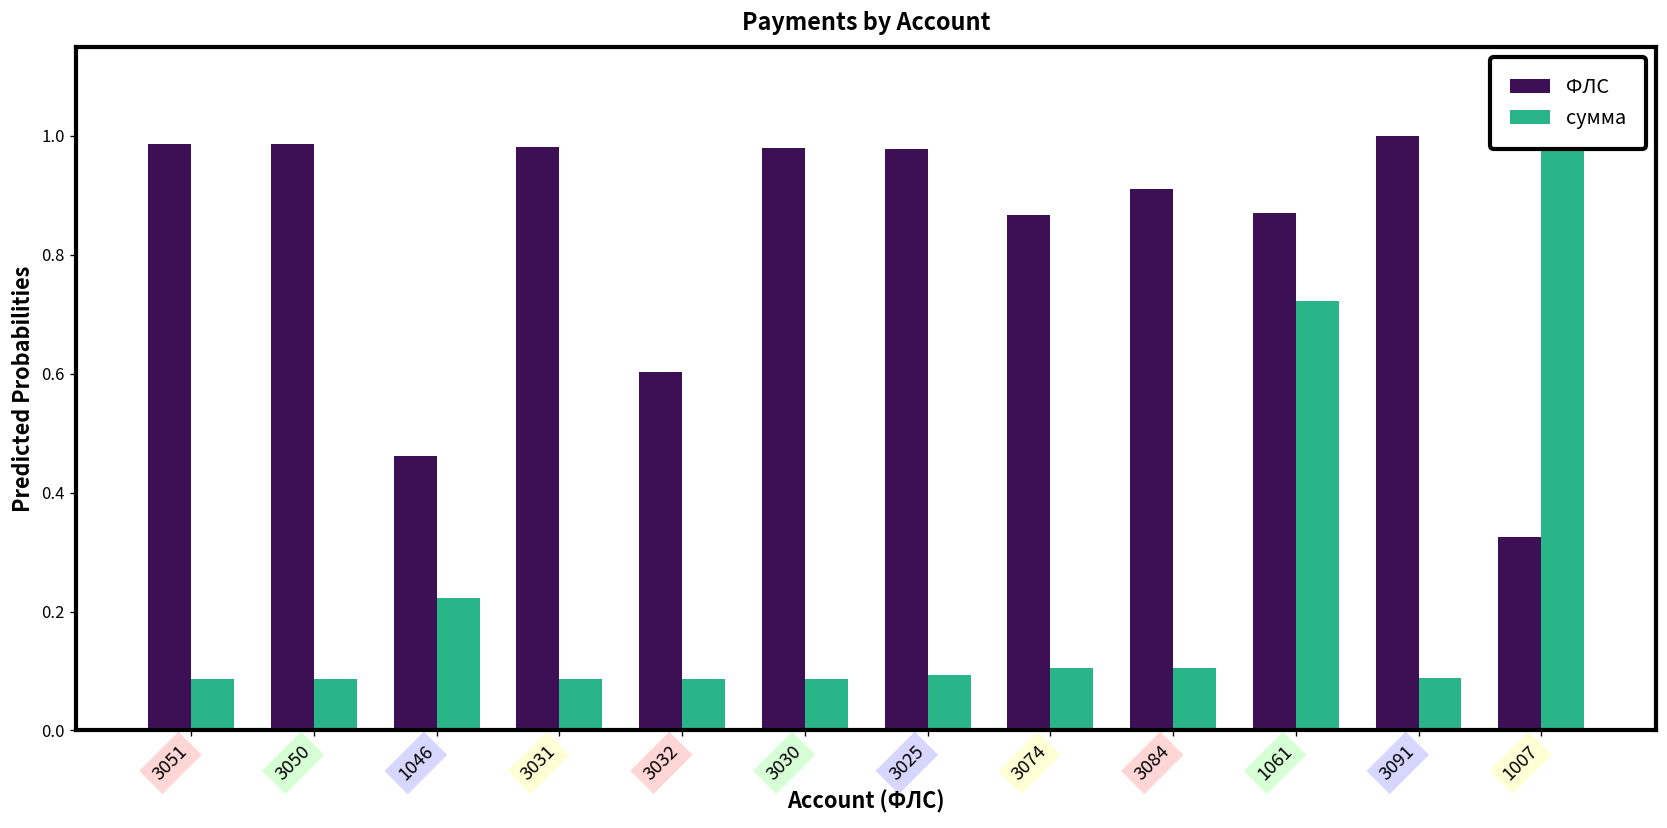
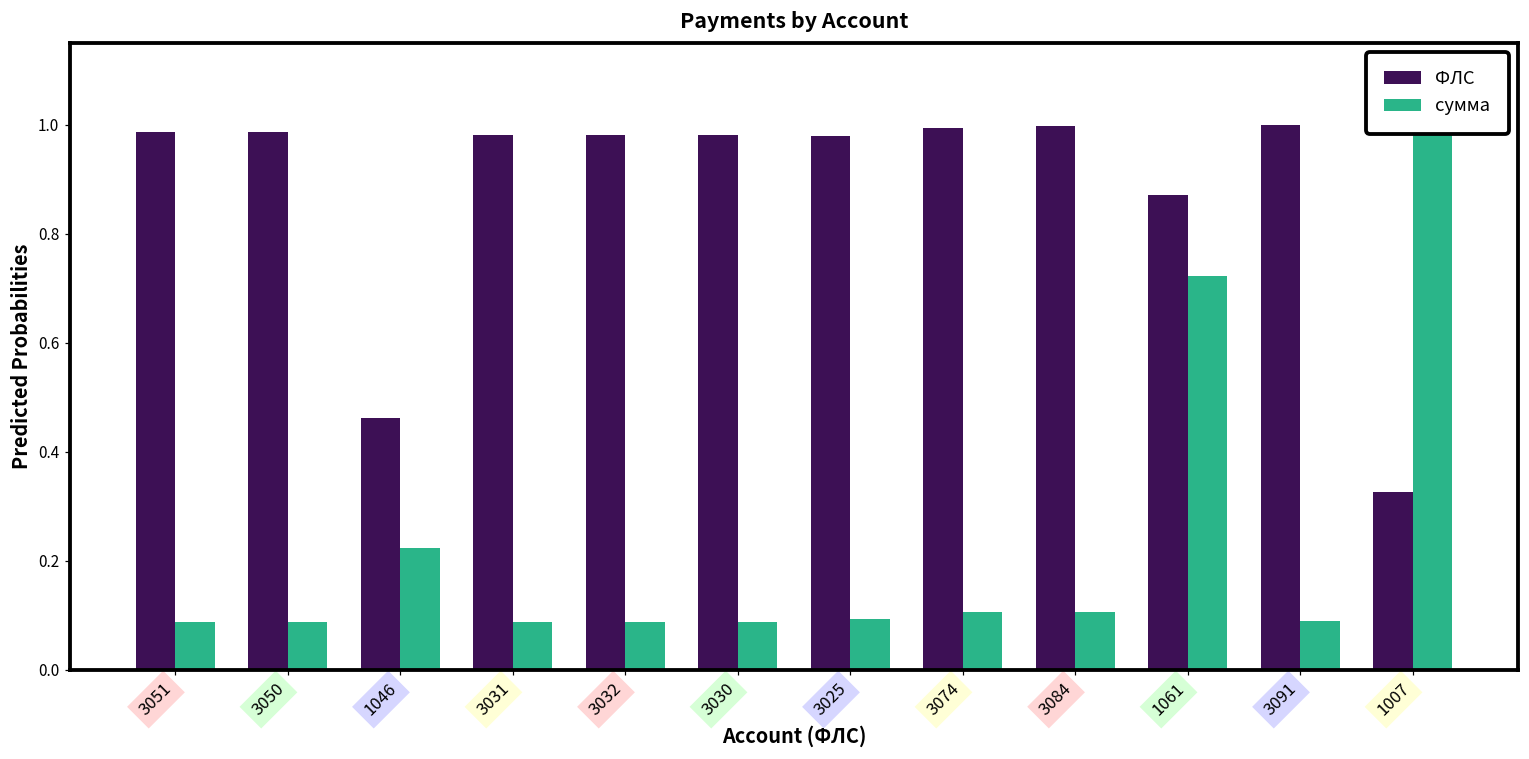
  {
    "ФЛС": {
      "3051": 0.99,
      "3050": 0.99,
      "1046": 0.46,
      "3031": 0.98,
-     "3032": 0.60,
+     "3032": 0.98,
      "3030": 0.98,
      "3025": 0.98,
-     "3074": 0.87,
-     "3084": 0.91,
+     "3074": 0.99,
+     "3084": 1.00,
      "1061": 0.87,
      "3091": 1.00,
      "1007": 0.33
    },
    "сумма": {
      "3051": 0.09,
      "3050": 0.09,
      "1046": 0.22,
      "3031": 0.09,
      "3032": 0.09,
      "3030": 0.09,
      "3025": 0.09,
      "3074": 0.11,
      "3084": 0.11,
      "1061": 0.72,
      "3091": 0.09
    }
  }
